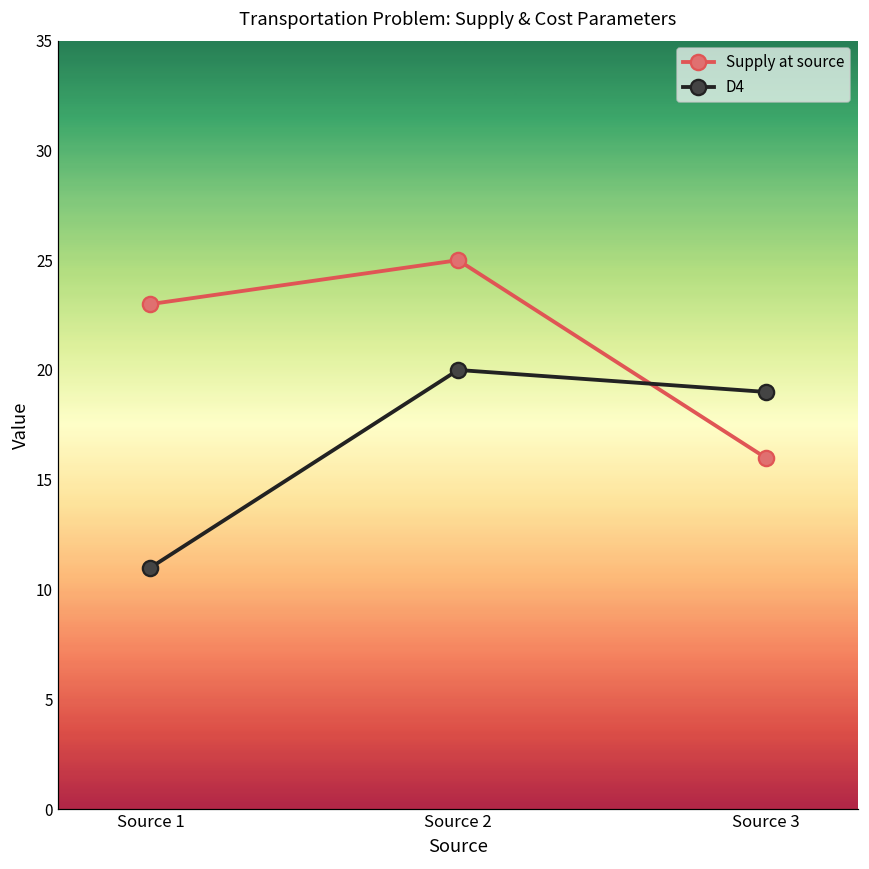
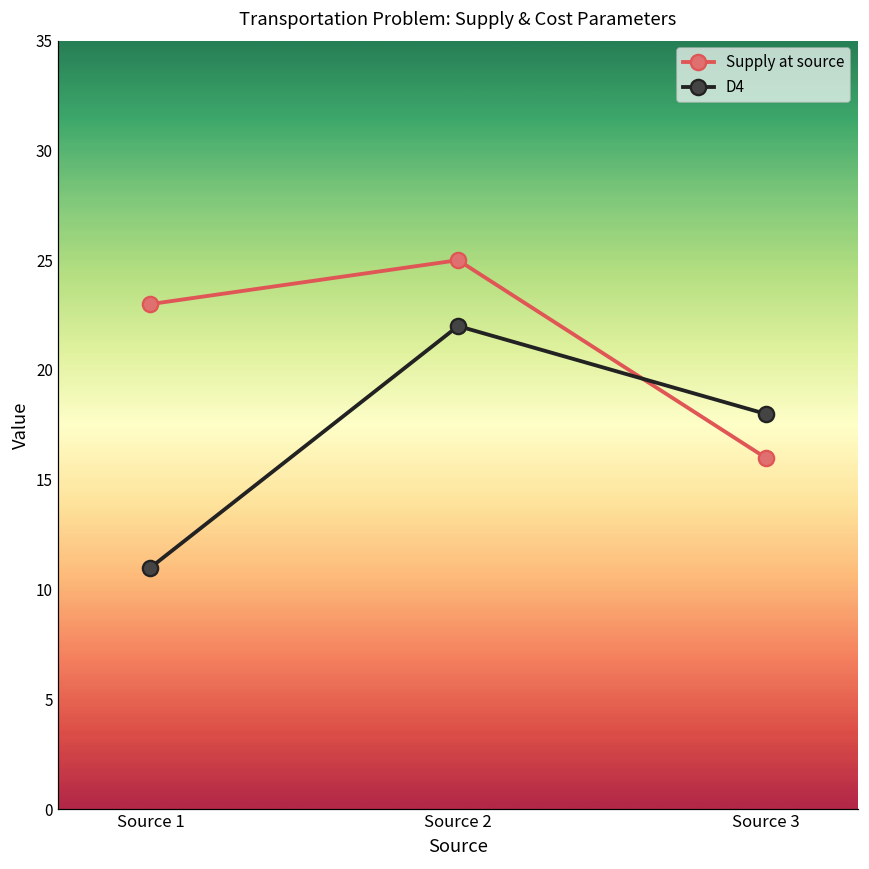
  {
    "Supply at source": {
      "Source 1": 23,
      "Source 2": 25,
      "Source 3": 16
    },
    "D4": {
      "Source 1": 11,
-     "Source 2": 20,
-     "Source 3": 19
+     "Source 2": 22,
+     "Source 3": 18
    }
  }
